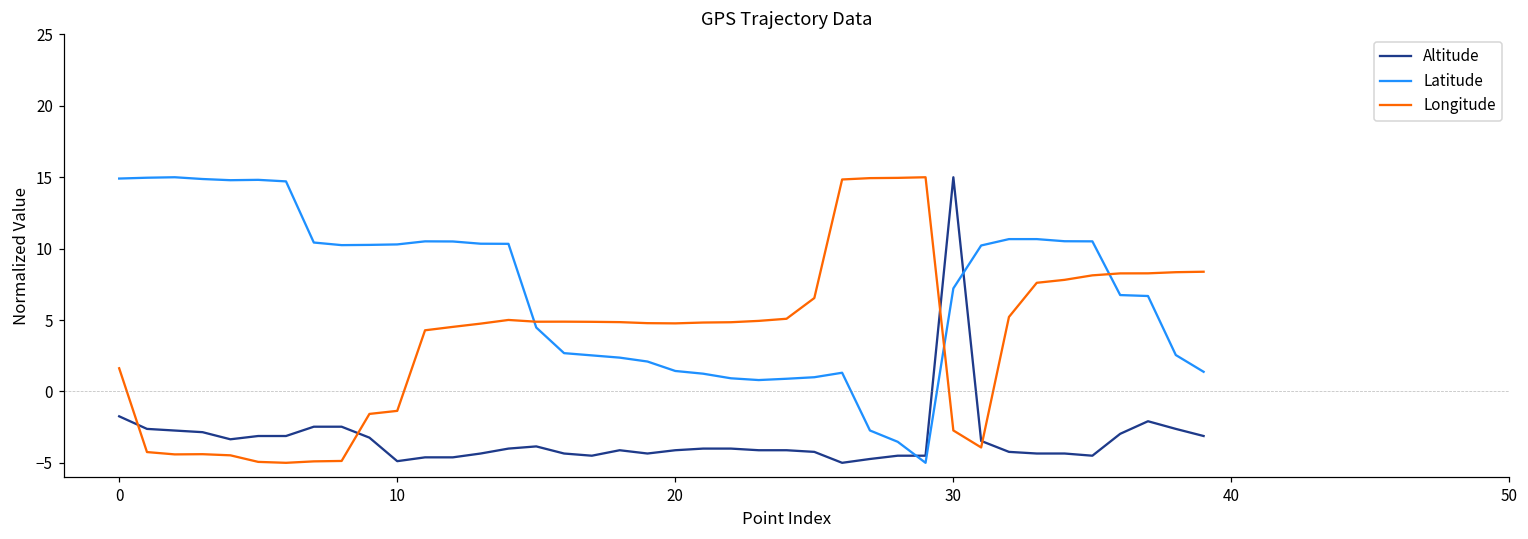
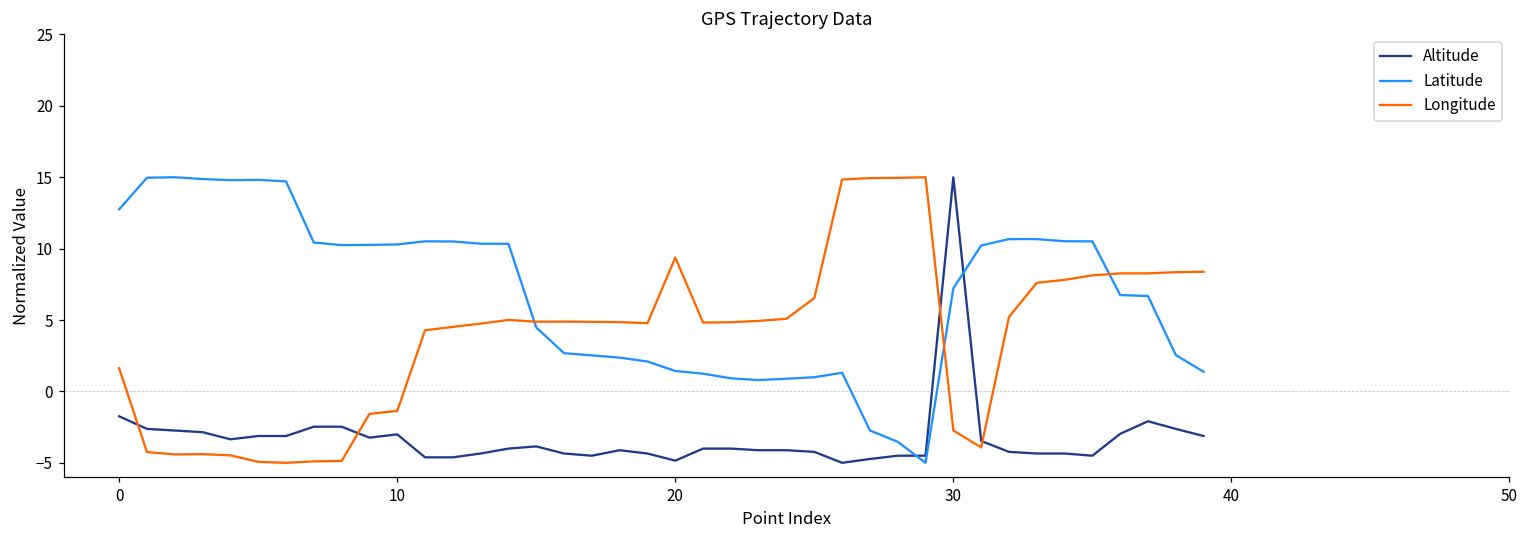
  {
    "Altitude": {
      "0": -1.7,
-     "10": -4.9,
-     "20": -4.1,
+     "10": -3.0,
+     "20": -4.8,
      "30": 15.0
    },
    "Latitude": {
-     "0": 14.9,
+     "0": 12.8,
      "10": 10.3,
      "20": 1.4,
      "30": 7.2
    },
    "Longitude": {
      "0": 1.6,
      "10": -1.4,
-     "20": 4.8,
+     "20": 9.4,
      "30": -2.7
    }
  }
